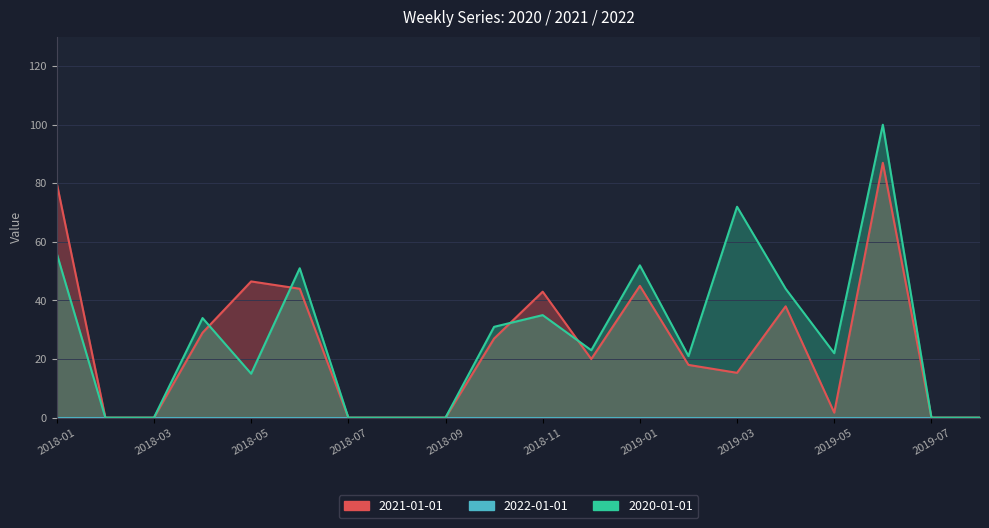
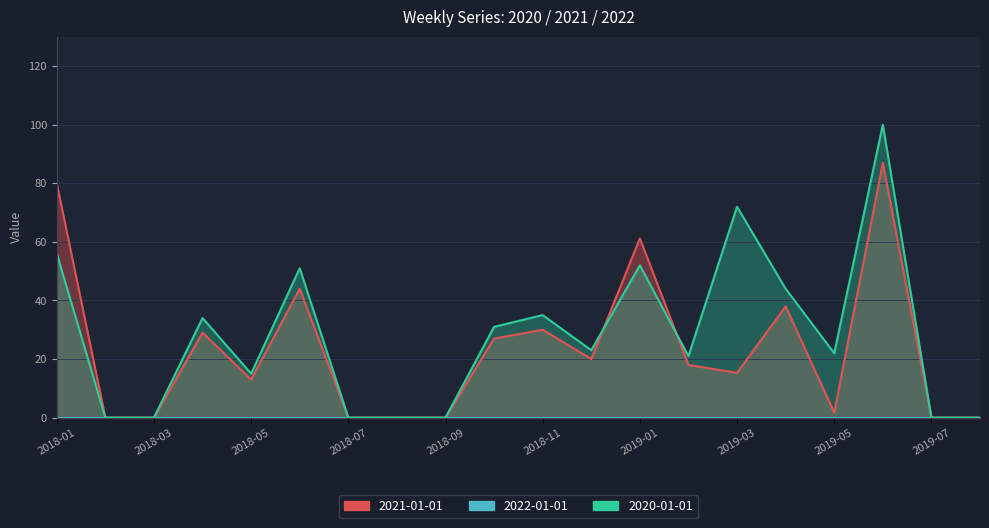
  {
    "2021-01-01": {
      "2018-01": 80,
-     "2018-05": 47,
-     "2018-11": 43,
-     "2019-01": 45,
+     "2018-05": 13,
+     "2018-11": 30,
+     "2019-01": 61,
      "2019-03": 15,
      "2019-05": 2
    }
  }
